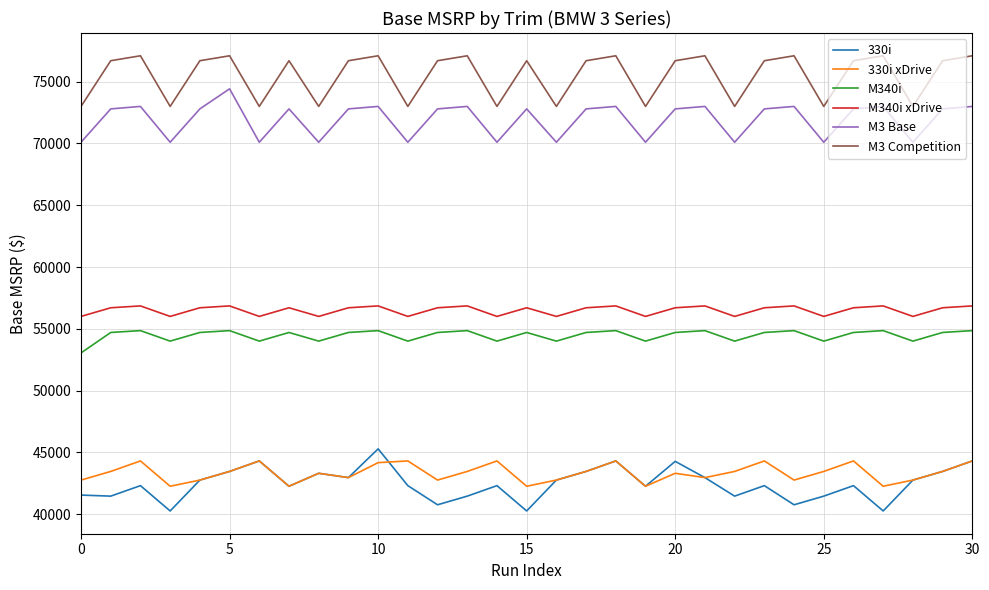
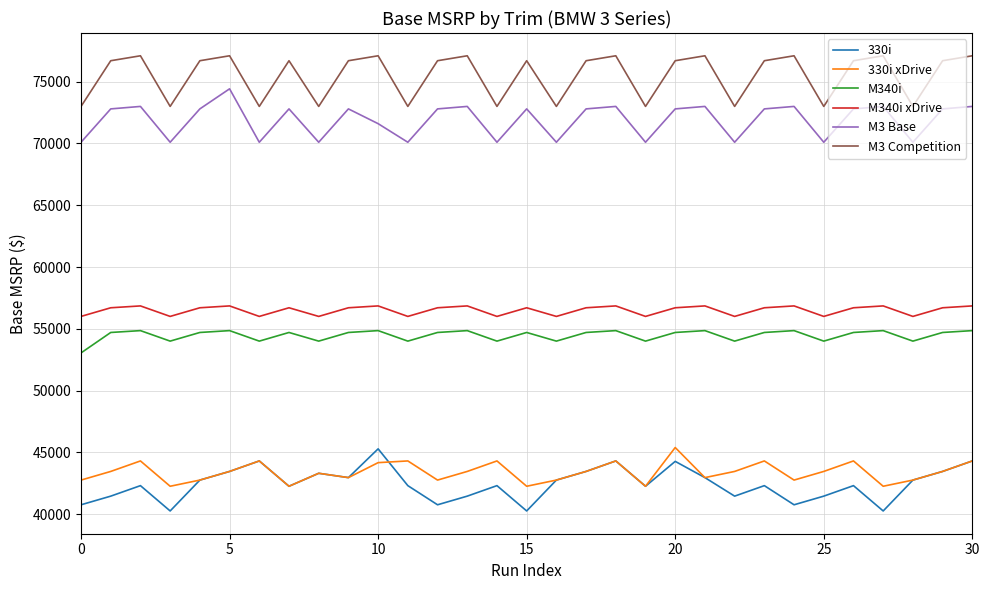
  {
    "330i": {
-     "0": 41500,
+     "0": 40800,
      "10": 45300,
      "15": 40300,
      "20": 44300,
      "25": 41500
    },
    "330i xDrive": {
      "0": 42800,
      "10": 44200,
      "15": 42300,
-     "20": 43300,
+     "20": 45400,
      "25": 43500
    },
    "M340i": {
      "0": 53000,
      "5": 54900,
      "10": 54900,
      "15": 54700,
      "20": 54700,
      "25": 54000,
      "30": 54900
    },
    "M340i xDrive": {
      "0": 56000,
      "5": 56900,
      "10": 56900,
      "15": 56700,
      "20": 56700,
      "25": 56000,
      "30": 56900
    },
    "M3 Base": {
      "0": 70100,
      "5": 74400,
-     "10": 73000,
+     "10": 71600,
      "15": 72800,
      "20": 72800,
      "25": 70100,
      "30": 73000
    },
    "M3 Competition": {
      "0": 73000,
      "5": 77100,
      "10": 77100,
      "15": 76700,
      "20": 76700,
      "25": 73000,
      "30": 77100
    }
  }
